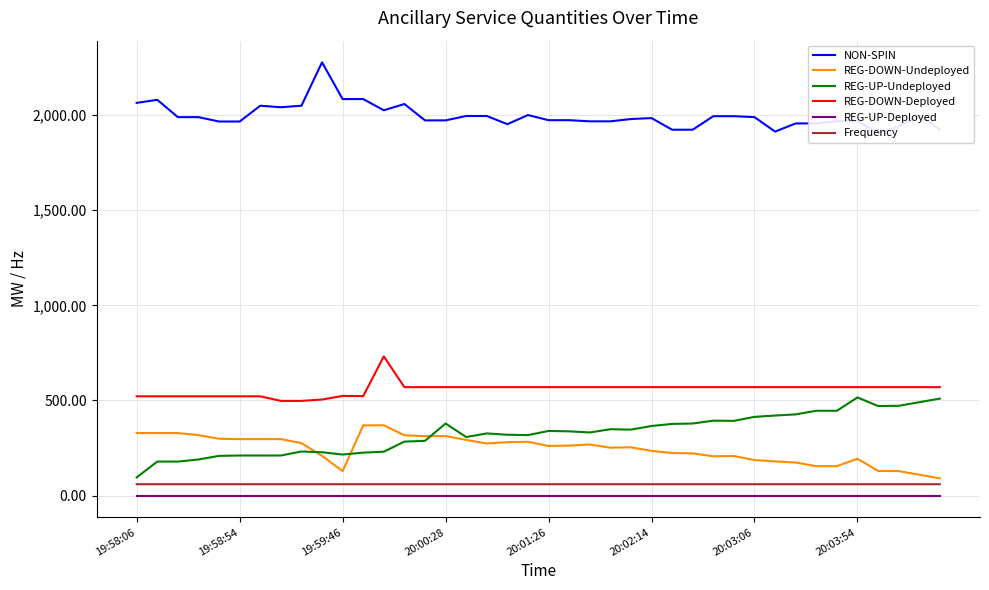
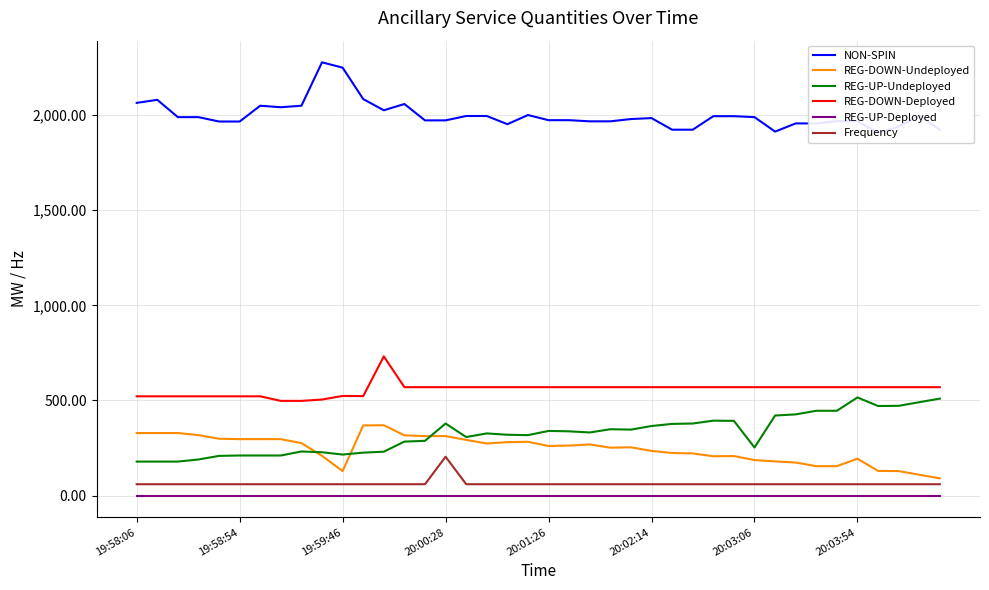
  {
    "NON-SPIN": {
      "19:58:06": "2,060",
      "19:58:54": "1,970",
-     "19:59:46": "2,080",
+     "19:59:46": "2,250",
      "20:00:28": "1,970",
      "20:01:26": "1,970",
      "20:02:14": "1,980",
      "20:03:06": "1,990"
    },
    "REG-DOWN-Undeployed": {
      "19:58:06": "330",
      "19:58:54": "300",
      "19:59:46": "130",
      "20:00:28": "310",
      "20:01:26": "260",
      "20:02:14": "240",
      "20:03:06": "190",
      "20:03:54": "190"
    },
    "REG-UP-Undeployed": {
-     "19:58:06": "100",
+     "19:58:06": "180",
      "19:58:54": "210",
      "19:59:46": "220",
      "20:00:28": "380",
      "20:01:26": "340",
      "20:02:14": "370",
-     "20:03:06": "410",
+     "20:03:06": "250",
      "20:03:54": "520"
    },
    "REG-DOWN-Deployed": {
      "19:58:06": "520",
      "19:58:54": "520",
      "19:59:46": "520",
      "20:00:28": "570",
      "20:01:26": "570",
      "20:02:14": "570",
      "20:03:06": "570",
      "20:03:54": "570"
    },
    "REG-UP-Deployed": {
      "19:58:06": "0",
      "19:58:54": "0",
      "19:59:46": "0",
      "20:00:28": "0",
      "20:01:26": "0",
      "20:02:14": "0",
      "20:03:06": "0",
      "20:03:54": "0"
    },
    "Frequency": {
      "19:58:06": "60",
      "19:58:54": "60",
      "19:59:46": "60",
-     "20:00:28": "60",
+     "20:00:28": "200",
      "20:01:26": "60",
      "20:02:14": "60",
      "20:03:06": "60",
      "20:03:54": "60"
    }
  }
